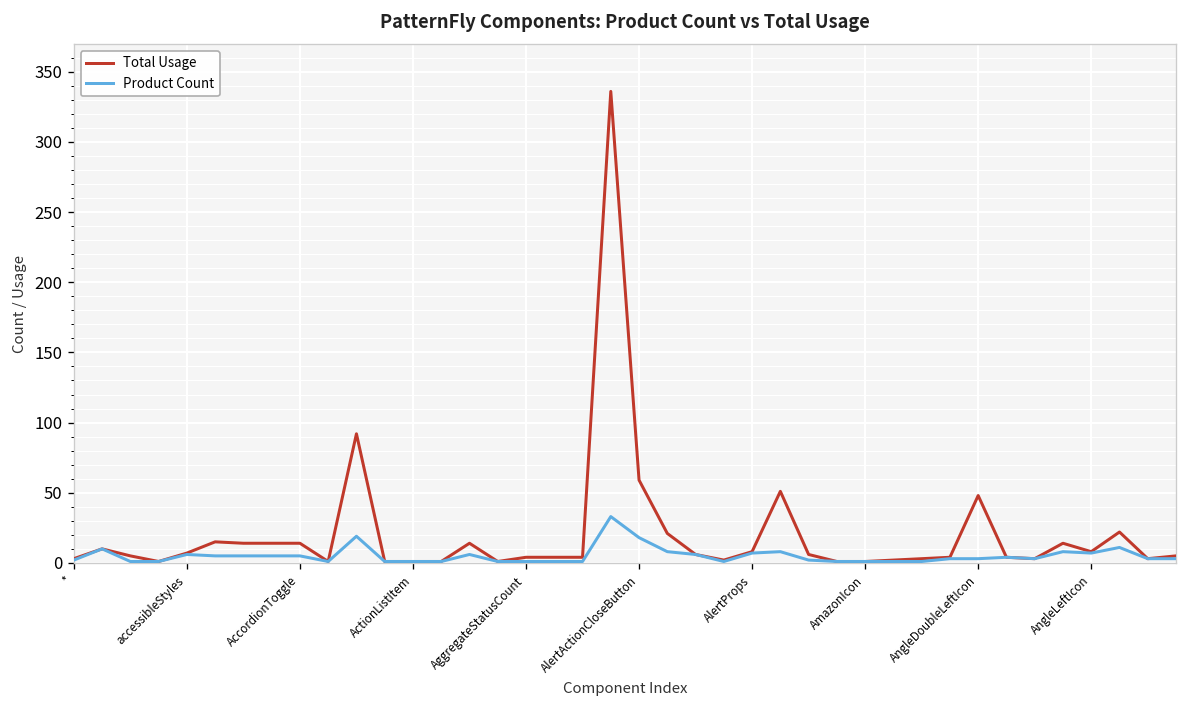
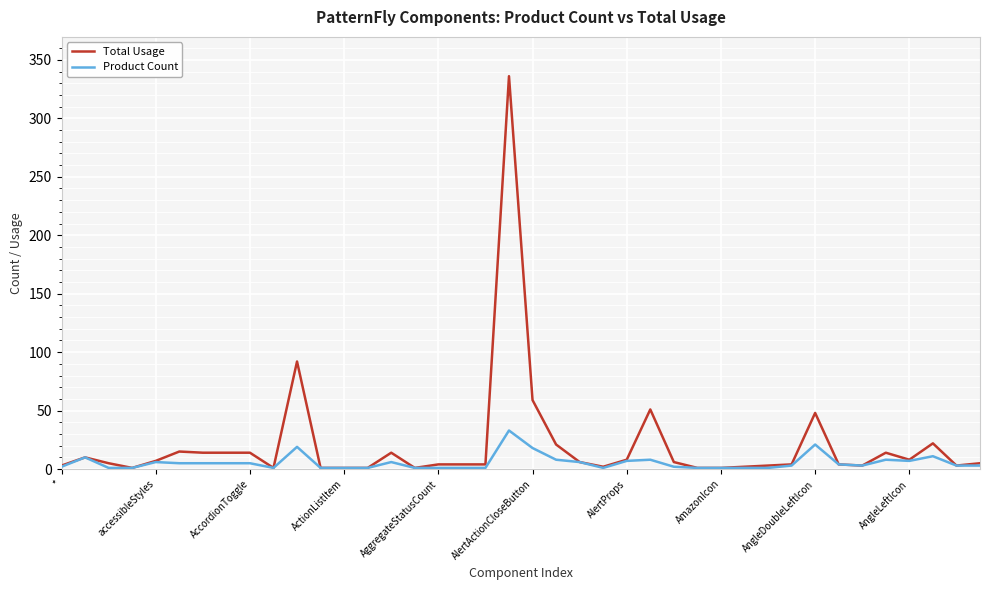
  {
    "Total Usage": {
      "AccordionToggle": 14,
      "AggregateStatusCount": 4,
      "AlertActionCloseButton": 59,
      "AngleDoubleLeftIcon": 48
    },
    "Product Count": {
      "AccordionToggle": 5,
      "AggregateStatusCount": 1,
      "AlertActionCloseButton": 18,
-     "AngleDoubleLeftIcon": 3
+     "AngleDoubleLeftIcon": 21
    }
  }
